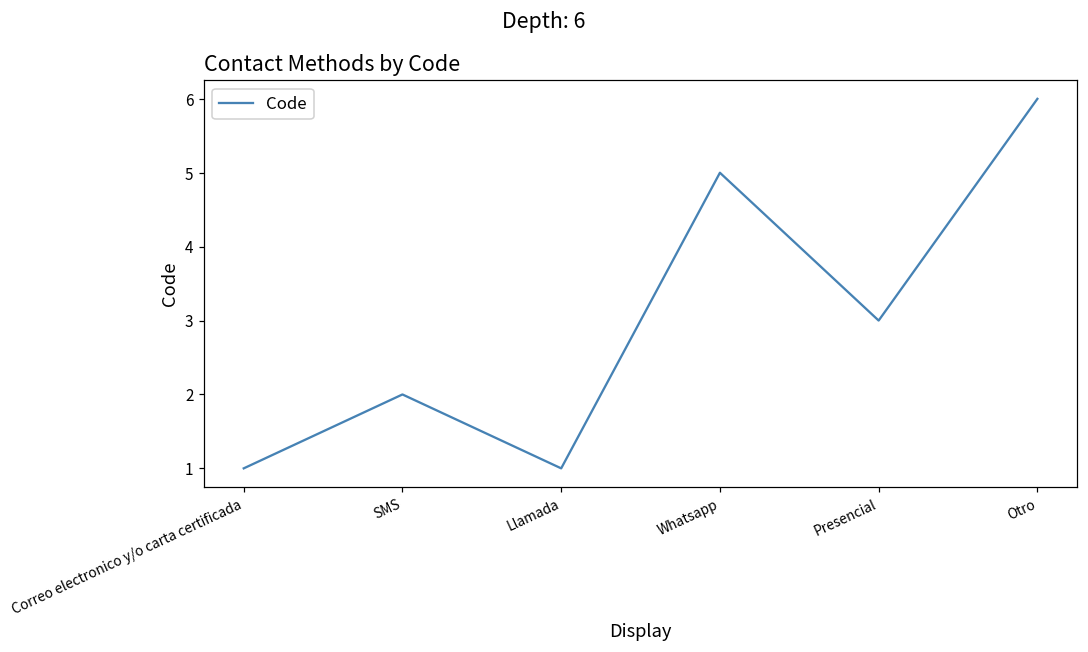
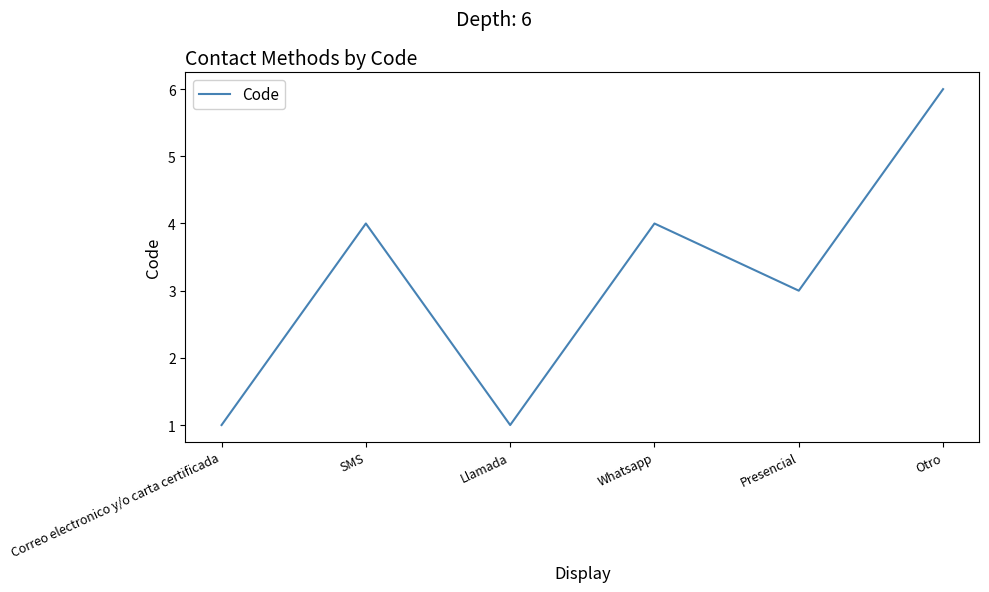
  {
    "Correo electronico y/o carta certificada": 1,
-   "SMS": 2,
+   "SMS": 4,
    "Llamada": 1,
-   "Whatsapp": 5,
+   "Whatsapp": 4,
    "Presencial": 3,
    "Otro": 6
  }
